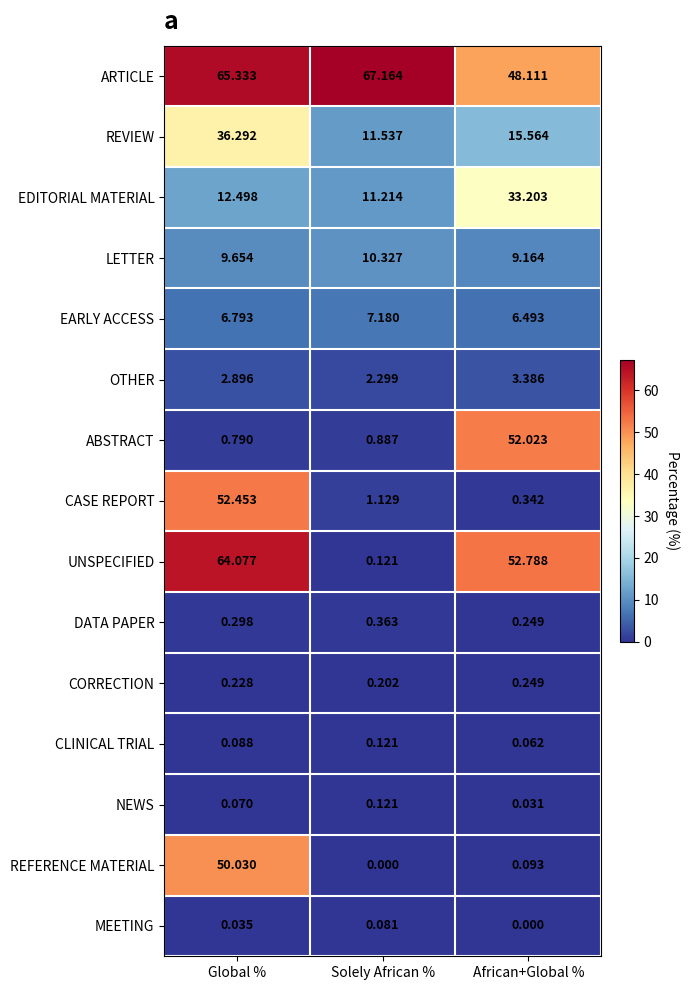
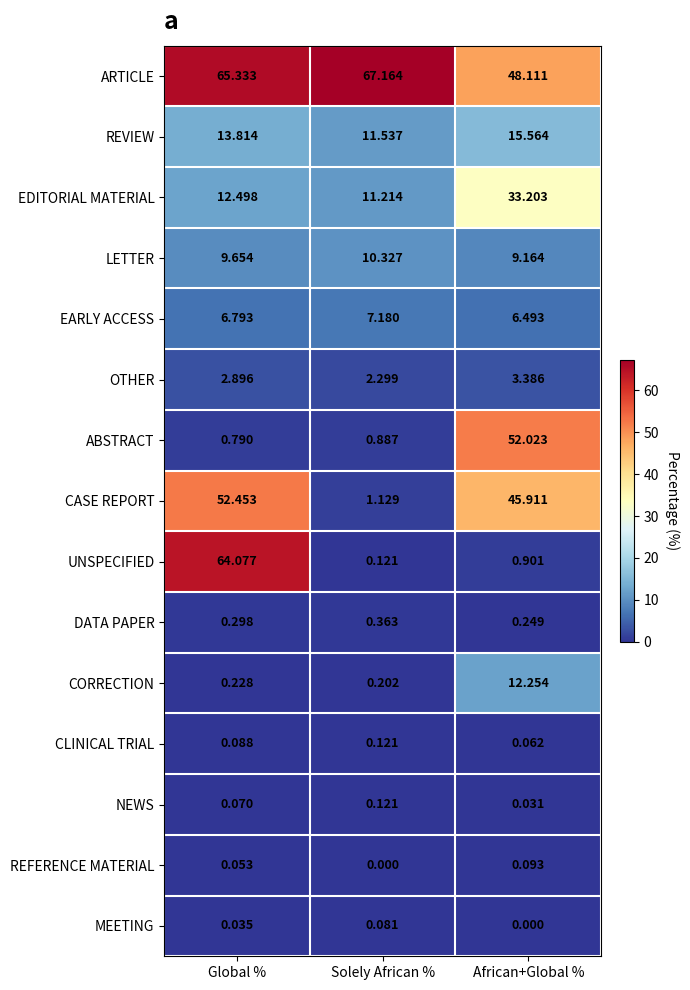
  {
    "ARTICLE": {
      "Global %": 65.333,
      "Solely African %": 67.164,
      "African+Global %": 48.111
    },
    "REVIEW": {
-     "Global %": 36.292,
+     "Global %": 13.814,
      "Solely African %": 11.537,
      "African+Global %": 15.564
    },
    "EDITORIAL MATERIAL": {
      "Global %": 12.498,
      "Solely African %": 11.214,
      "African+Global %": 33.203
    },
    "LETTER": {
      "Global %": 9.654,
      "Solely African %": 10.327,
      "African+Global %": 9.164
    },
    "EARLY ACCESS": {
      "Global %": 6.793,
      "Solely African %": 7.180,
      "African+Global %": 6.493
    },
    "OTHER": {
      "Global %": 2.896,
      "Solely African %": 2.299,
      "African+Global %": 3.386
    },
    "ABSTRACT": {
      "Global %": 0.790,
      "Solely African %": 0.887,
      "African+Global %": 52.023
    },
    "CASE REPORT": {
      "Global %": 52.453,
      "Solely African %": 1.129,
-     "African+Global %": 0.342
+     "African+Global %": 45.911
    },
    "UNSPECIFIED": {
      "Global %": 64.077,
      "Solely African %": 0.121,
-     "African+Global %": 52.788
+     "African+Global %": 0.901
    },
    "DATA PAPER": {
      "Global %": 0.298,
      "Solely African %": 0.363,
      "African+Global %": 0.249
    },
    "CORRECTION": {
      "Global %": 0.228,
      "Solely African %": 0.202,
-     "African+Global %": 0.249
+     "African+Global %": 12.254
    },
    "CLINICAL TRIAL": {
      "Global %": 0.088,
      "Solely African %": 0.121,
      "African+Global %": 0.062
    },
    "NEWS": {
      "Global %": 0.070,
      "Solely African %": 0.121,
      "African+Global %": 0.031
    },
    "REFERENCE MATERIAL": {
-     "Global %": 50.030,
+     "Global %": 0.053,
      "Solely African %": 0.000,
      "African+Global %": 0.093
    },
    "MEETING": {
      "Global %": 0.035,
      "Solely African %": 0.081,
      "African+Global %": 0.000
    }
  }
